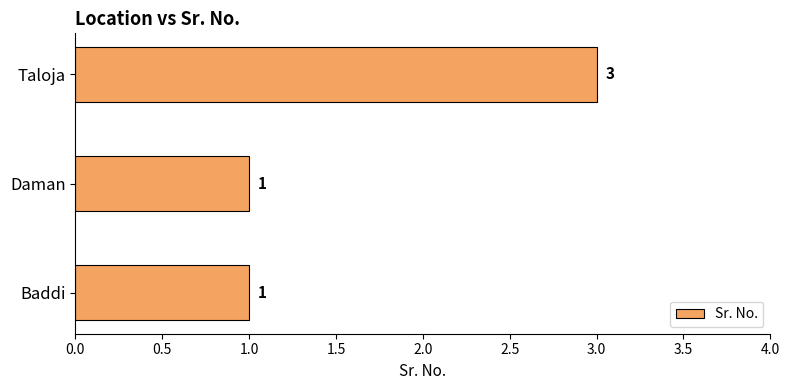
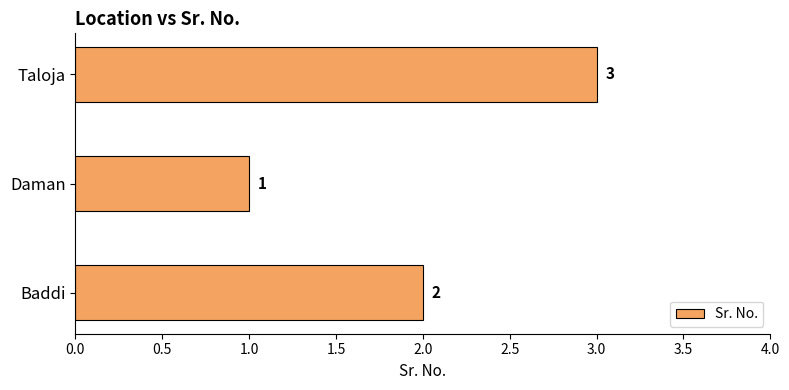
  {
    "Taloja": 3,
    "Daman": 1,
-   "Baddi": 1
+   "Baddi": 2
  }
